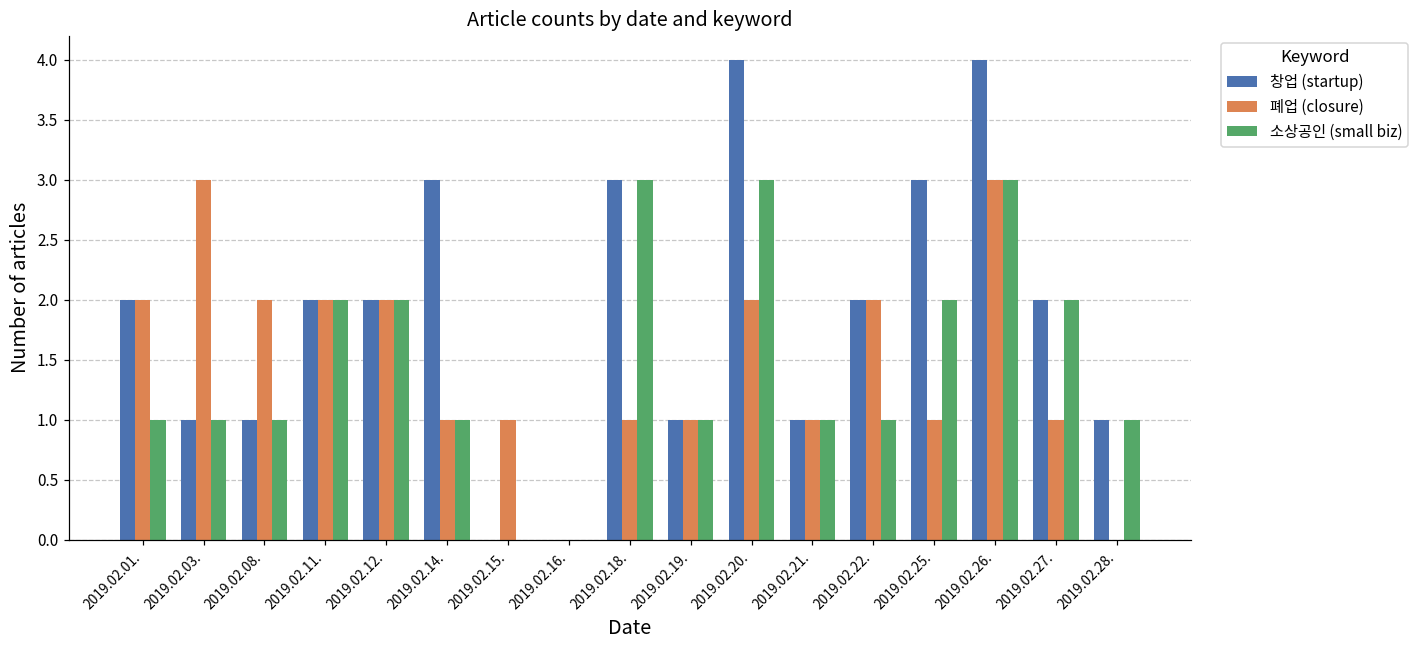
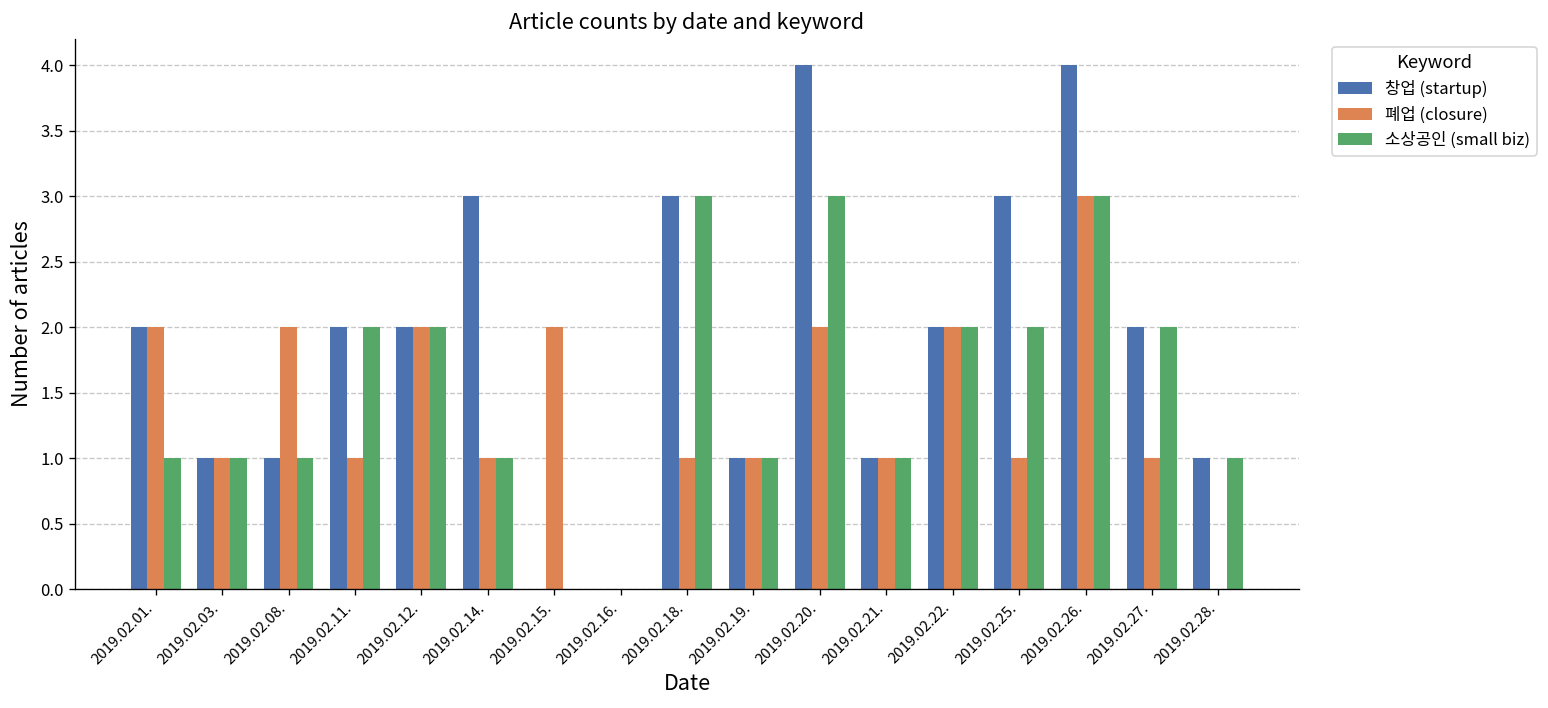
  {
    "창업 (startup)": {
      "2019.02.01.": 2,
      "2019.02.03.": 1,
      "2019.02.08.": 1,
      "2019.02.11.": 2,
      "2019.02.12.": 2,
      "2019.02.14.": 3,
      "2019.02.15.": 0,
      "2019.02.16.": 0,
      "2019.02.18.": 3,
      "2019.02.19.": 1,
      "2019.02.20.": 4,
      "2019.02.21.": 1,
      "2019.02.22.": 2,
      "2019.02.25.": 3,
      "2019.02.26.": 4,
      "2019.02.27.": 2,
      "2019.02.28.": 1
    },
    "폐업 (closure)": {
      "2019.02.01.": 2,
-     "2019.02.03.": 3,
+     "2019.02.03.": 1,
      "2019.02.08.": 2,
-     "2019.02.11.": 2,
+     "2019.02.11.": 1,
      "2019.02.12.": 2,
      "2019.02.14.": 1,
-     "2019.02.15.": 1,
+     "2019.02.15.": 2,
      "2019.02.16.": 0,
      "2019.02.18.": 1,
      "2019.02.19.": 1,
      "2019.02.20.": 2,
      "2019.02.21.": 1,
      "2019.02.22.": 2,
      "2019.02.25.": 1,
      "2019.02.26.": 3,
      "2019.02.27.": 1,
      "2019.02.28.": 0
    },
    "소상공인 (small biz)": {
      "2019.02.01.": 1,
      "2019.02.03.": 1,
      "2019.02.08.": 1,
      "2019.02.11.": 2,
      "2019.02.12.": 2,
      "2019.02.14.": 1,
      "2019.02.15.": 0,
      "2019.02.16.": 0,
      "2019.02.18.": 3,
      "2019.02.19.": 1,
      "2019.02.20.": 3,
      "2019.02.21.": 1,
-     "2019.02.22.": 1,
+     "2019.02.22.": 2,
      "2019.02.25.": 2,
      "2019.02.26.": 3,
      "2019.02.27.": 2,
      "2019.02.28.": 1
    }
  }
